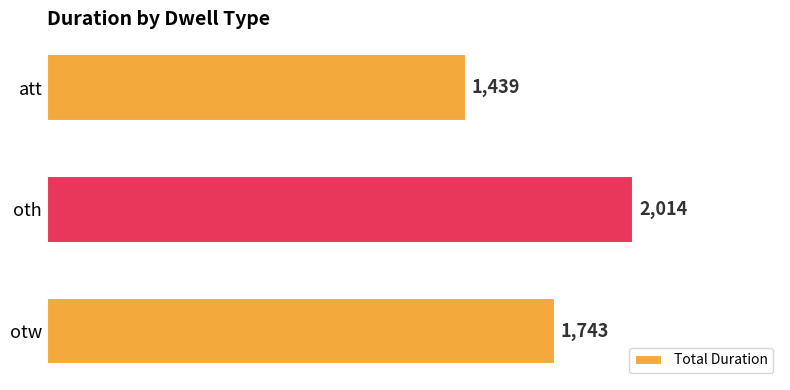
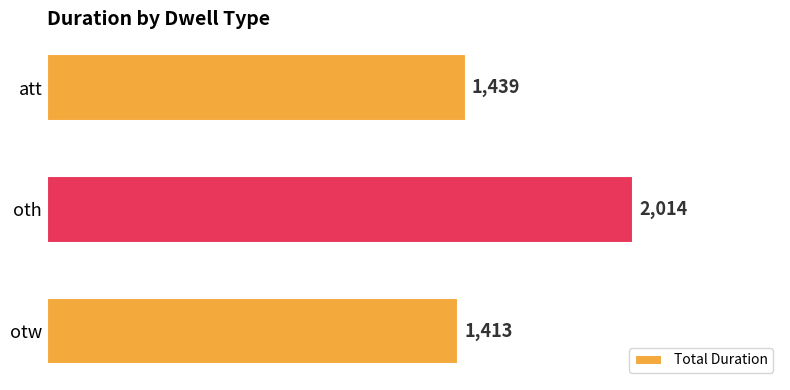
  {
    "att": "1,439",
    "oth": "2,014",
-   "otw": "1,743"
+   "otw": "1,413"
  }
